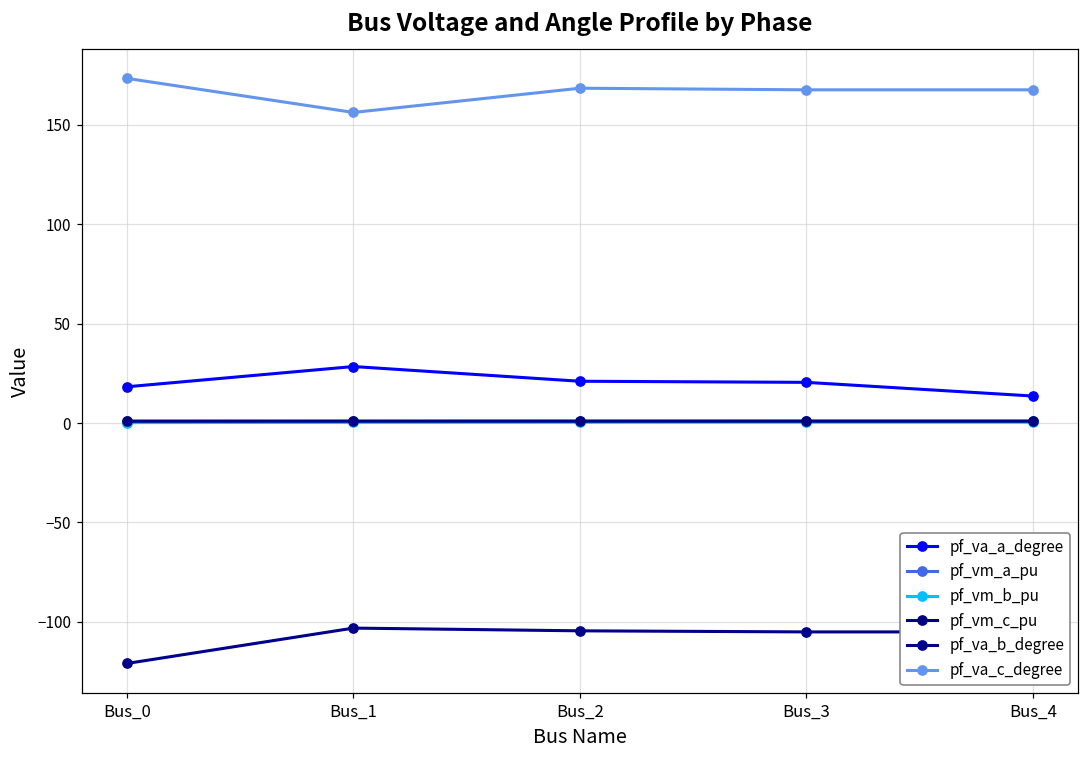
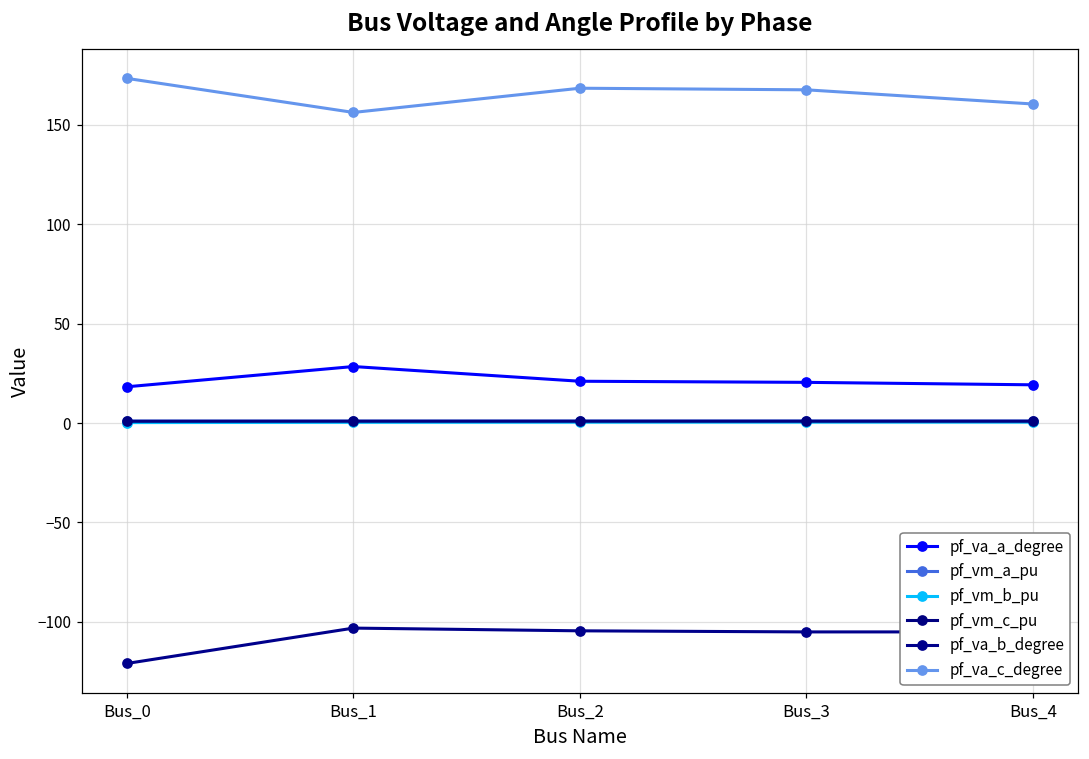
  {
    "pf_va_a_degree": {
      "Bus_0": 18,
      "Bus_1": 28,
      "Bus_2": 21,
      "Bus_3": 20,
-     "Bus_4": 14
+     "Bus_4": 19
    },
    "pf_va_c_degree": {
      "Bus_0": 173,
      "Bus_1": 156,
      "Bus_2": 168,
      "Bus_3": 168,
-     "Bus_4": 168
+     "Bus_4": 161
    }
  }
